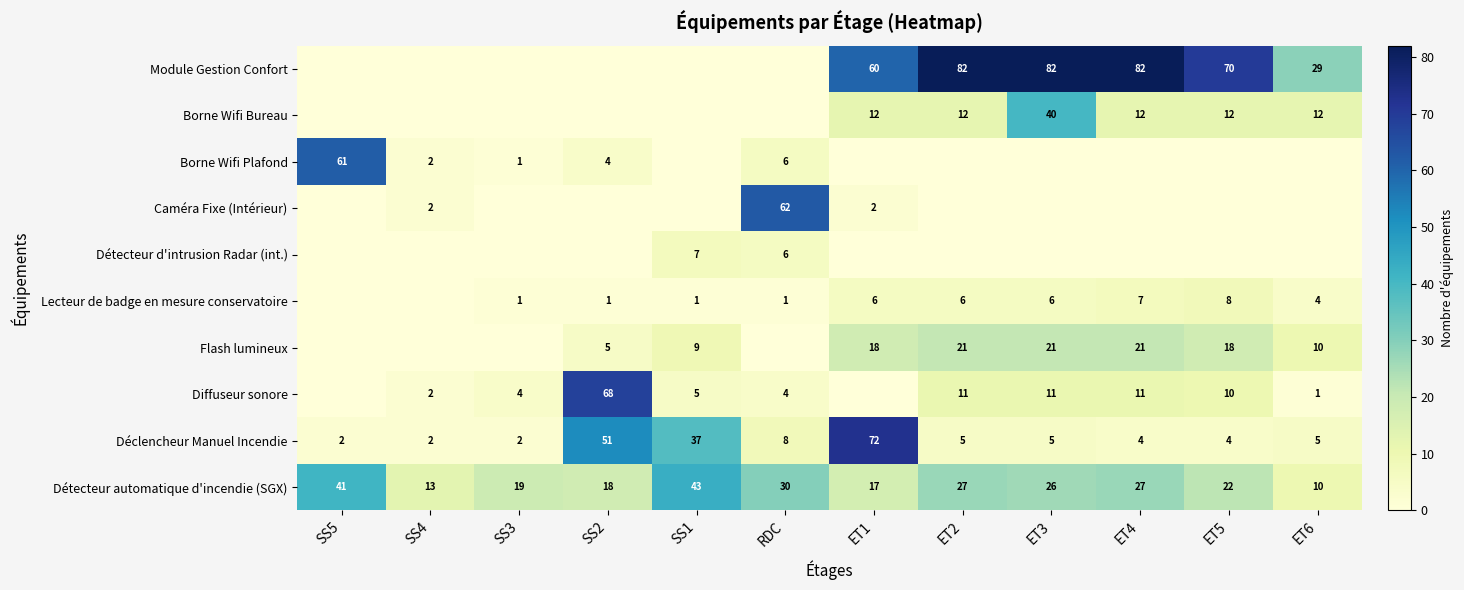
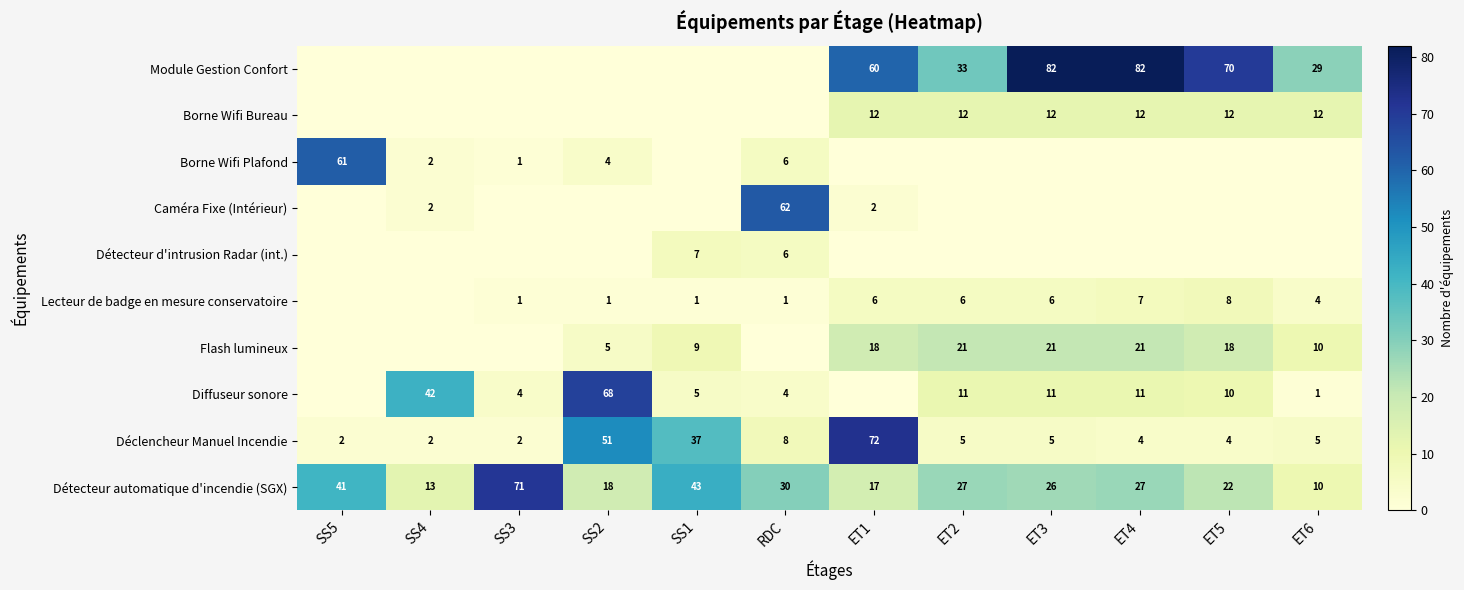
  {
    "Module Gestion Confort": {
      "ET1": 60,
-     "ET2": 82,
+     "ET2": 33,
      "ET3": 82,
      "ET4": 82,
      "ET5": 70,
      "ET6": 29
    },
    "Borne Wifi Bureau": {
      "ET1": 12,
      "ET2": 12,
-     "ET3": 40,
+     "ET3": 12,
      "ET4": 12,
      "ET5": 12,
      "ET6": 12
    },
    "Borne Wifi Plafond": {
      "SS5": 61,
      "SS4": 2,
      "SS3": 1,
      "SS2": 4,
      "RDC": 6
    },
    "Caméra Fixe (Intérieur)": {
      "SS4": 2,
      "RDC": 62,
      "ET1": 2
    },
    "Détecteur d'intrusion Radar (int.)": {
      "SS1": 7,
      "RDC": 6
    },
    "Lecteur de badge en mesure conservatoire": {
      "SS3": 1,
      "SS2": 1,
      "SS1": 1,
      "RDC": 1,
      "ET1": 6,
      "ET2": 6,
      "ET3": 6,
      "ET4": 7,
      "ET5": 8,
      "ET6": 4
    },
    "Flash lumineux": {
      "SS2": 5,
      "SS1": 9,
      "ET1": 18,
      "ET2": 21,
      "ET3": 21,
      "ET4": 21,
      "ET5": 18,
      "ET6": 10
    },
    "Diffuseur sonore": {
-     "SS4": 2,
+     "SS4": 42,
      "SS3": 4,
      "SS2": 68,
      "SS1": 5,
      "RDC": 4,
      "ET2": 11,
      "ET3": 11,
      "ET4": 11,
      "ET5": 10,
      "ET6": 1
    },
    "Déclencheur Manuel Incendie": {
      "SS5": 2,
      "SS4": 2,
      "SS3": 2,
      "SS2": 51,
      "SS1": 37,
      "RDC": 8,
      "ET1": 72,
      "ET2": 5,
      "ET3": 5,
      "ET4": 4,
      "ET5": 4,
      "ET6": 5
    },
    "Détecteur automatique d'incendie (SGX)": {
      "SS5": 41,
      "SS4": 13,
-     "SS3": 19,
+     "SS3": 71,
      "SS2": 18,
      "SS1": 43,
      "RDC": 30,
      "ET1": 17,
      "ET2": 27,
      "ET3": 26,
      "ET4": 27,
      "ET5": 22,
      "ET6": 10
    }
  }
